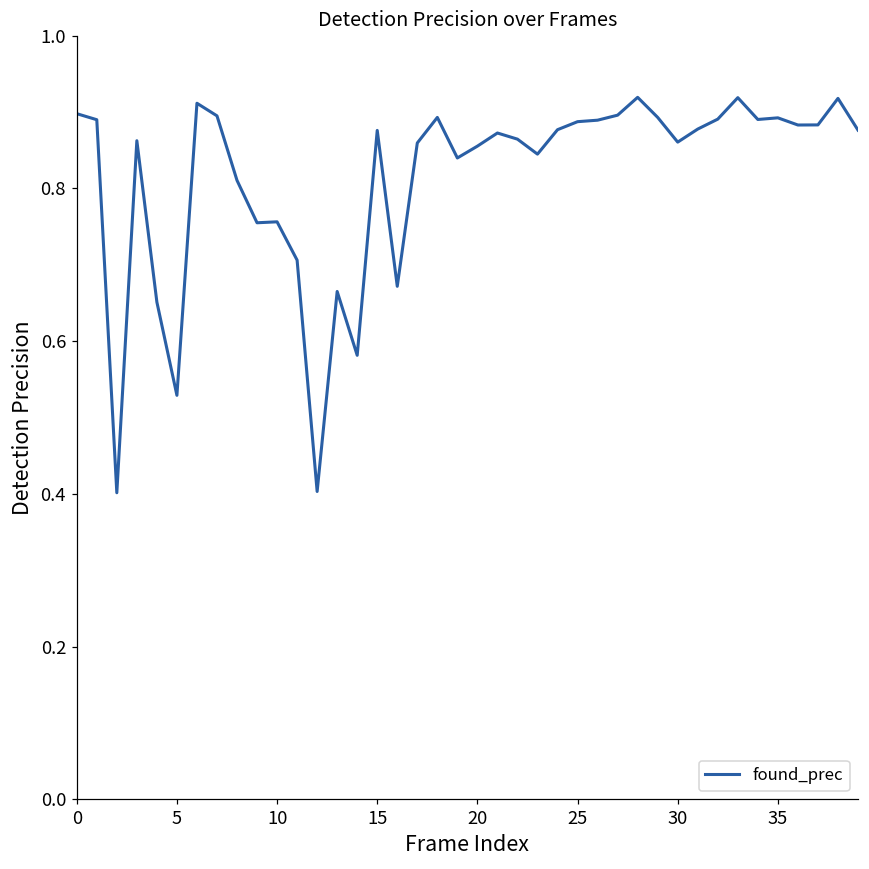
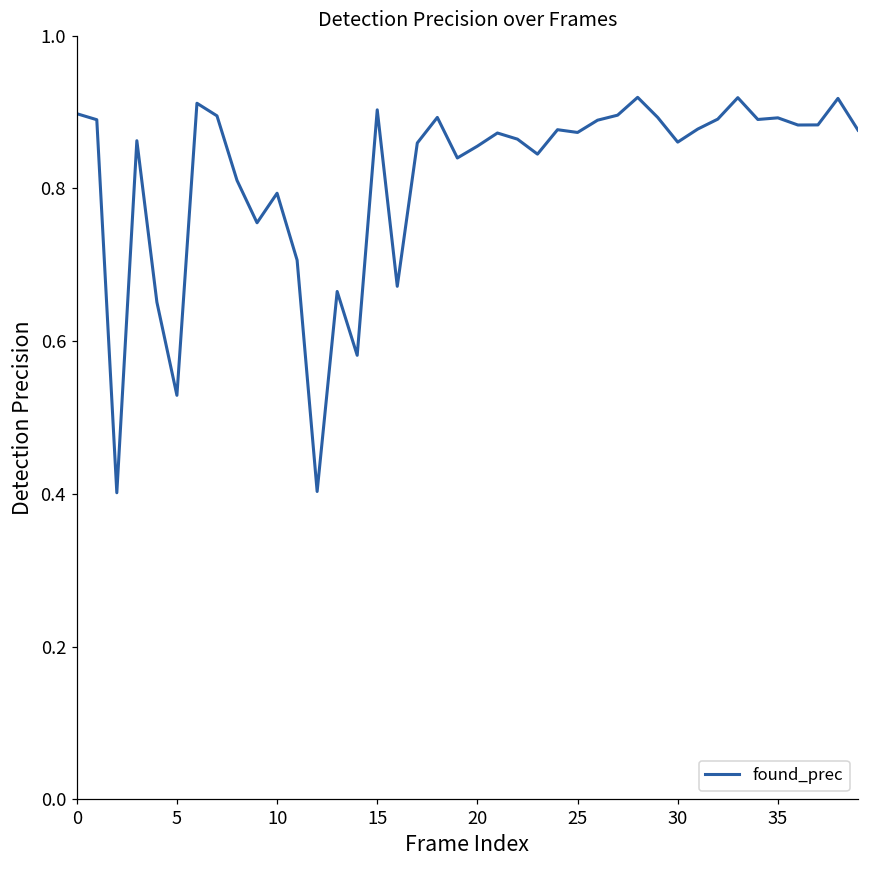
  {
    "0": 0.90,
    "5": 0.53,
-   "10": 0.76,
-   "15": 0.88,
+   "10": 0.79,
+   "15": 0.90,
    "20": 0.86,
-   "25": 0.89,
+   "25": 0.87,
    "30": 0.86,
    "35": 0.89
  }
